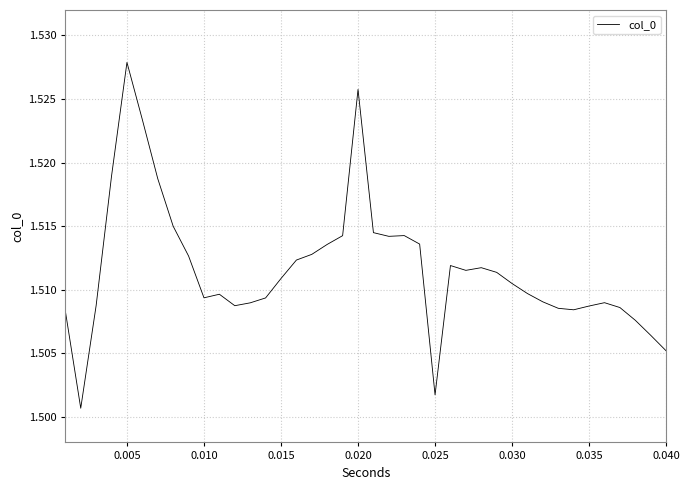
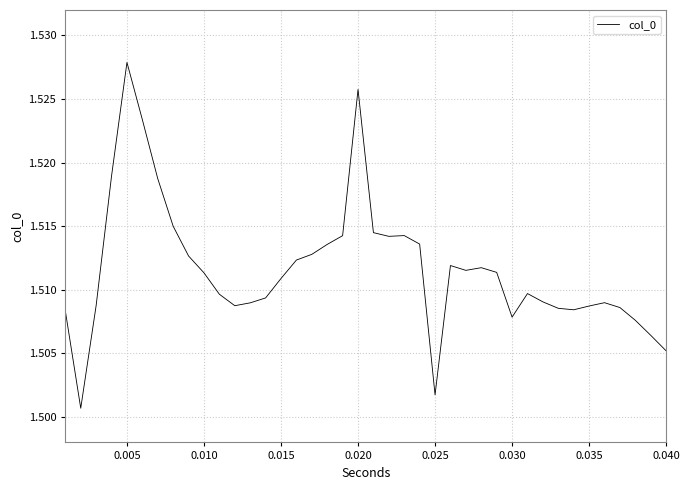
  {
    "0.005": 1.5279,
-   "0.010": 1.5094,
+   "0.010": 1.5113,
    "0.015": 1.5109,
    "0.020": 1.5258,
    "0.025": 1.5017,
-   "0.030": 1.5105,
+   "0.030": 1.5079,
    "0.035": 1.5087,
    "0.040": 1.5052
  }
